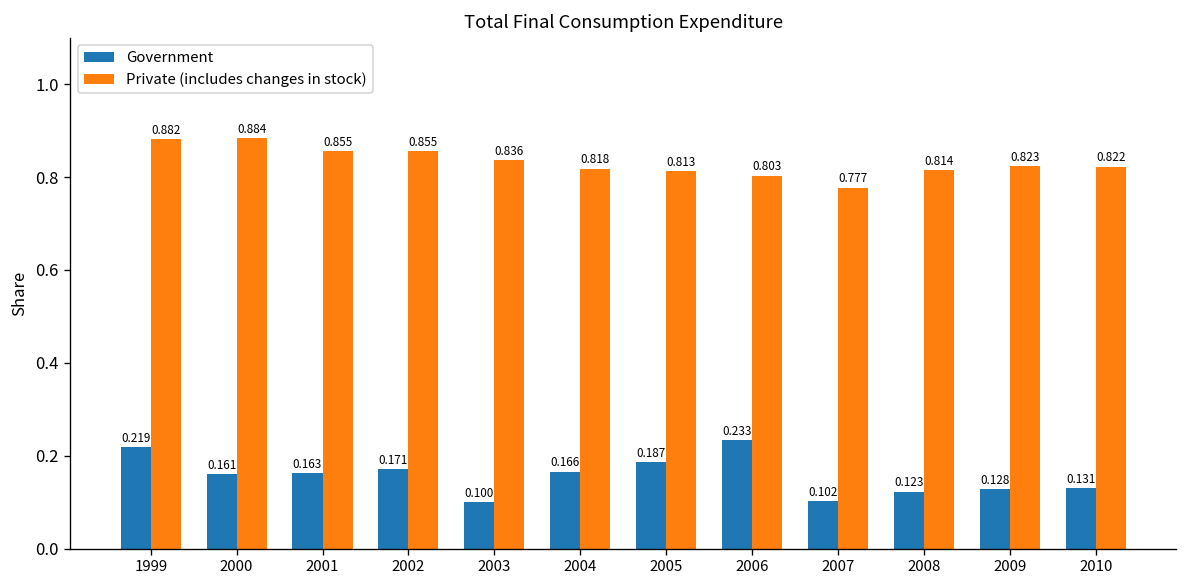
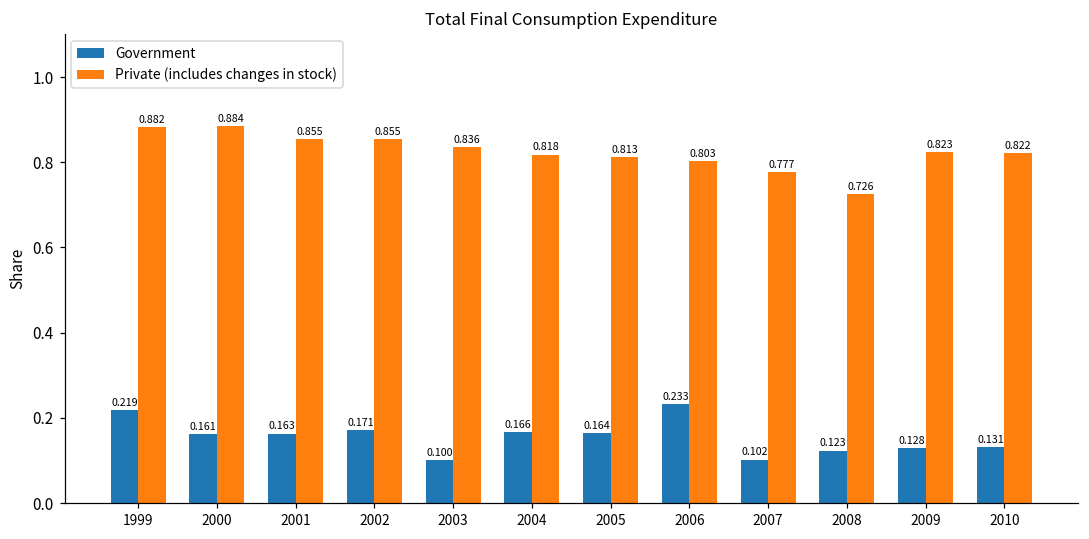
  {
    "Government": {
      "1999": 0.219,
      "2000": 0.161,
      "2001": 0.163,
      "2002": 0.171,
      "2003": 0.100,
      "2004": 0.166,
-     "2005": 0.187,
+     "2005": 0.164,
      "2006": 0.233,
      "2007": 0.102,
      "2008": 0.123,
      "2009": 0.128,
      "2010": 0.131
    },
    "Private (includes changes in stock)": {
      "1999": 0.882,
      "2000": 0.884,
      "2001": 0.855,
      "2002": 0.855,
      "2003": 0.836,
      "2004": 0.818,
      "2005": 0.813,
      "2006": 0.803,
      "2007": 0.777,
-     "2008": 0.814,
+     "2008": 0.726,
      "2009": 0.823,
      "2010": 0.822
    }
  }
